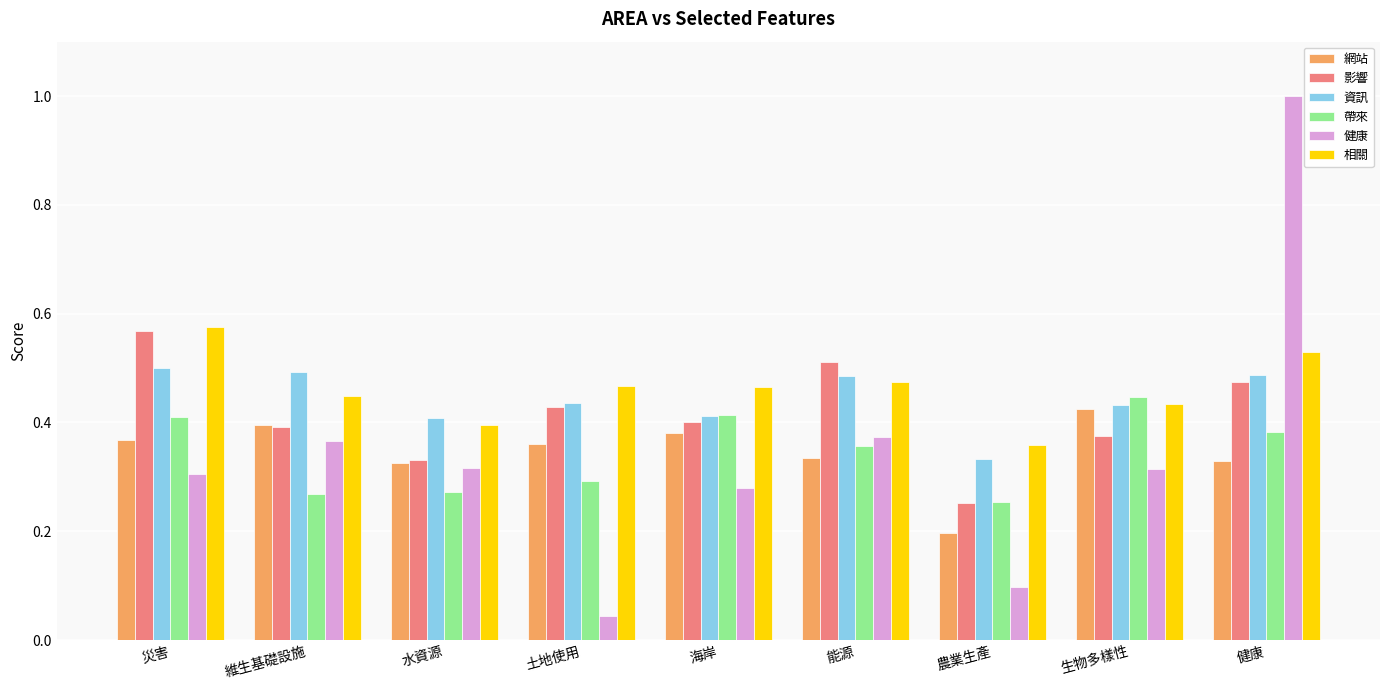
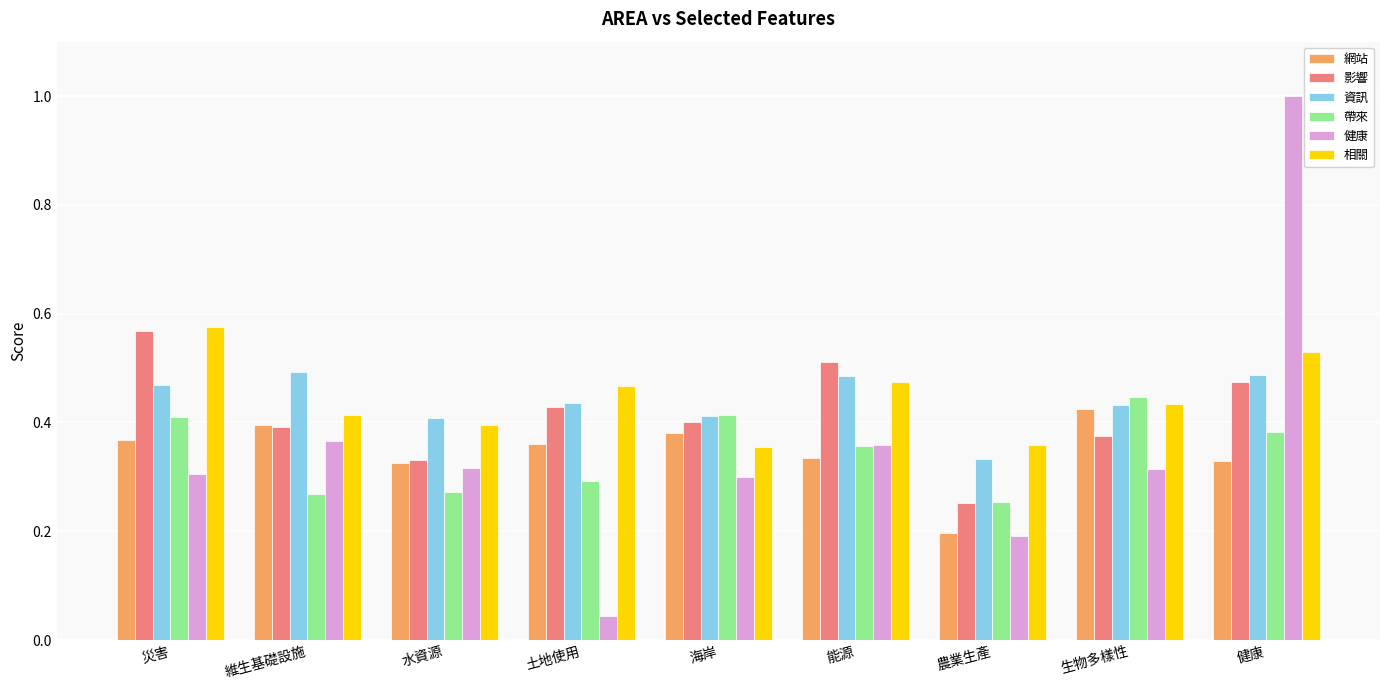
  {
    "資訊": {
-     "災害": 0.50,
+     "災害": 0.47,
      "維生基礎設施": 0.49,
      "水資源": 0.41,
      "土地使用": 0.43,
      "海岸": 0.41,
      "能源": 0.49,
      "農業生產": 0.33,
      "生物多樣性": 0.43,
      "健康": 0.49
    },
    "帶來": {
      "災害": 0.41,
      "維生基礎設施": 0.27,
      "水資源": 0.27,
      "土地使用": 0.29,
      "海岸": 0.41,
      "能源": 0.36,
      "農業生產": 0.25,
      "生物多樣性": 0.45,
      "健康": 0.38
    },
    "健康": {
      "災害": 0.31,
      "維生基礎設施": 0.37,
      "水資源": 0.32,
      "土地使用": 0.04,
-     "海岸": 0.28,
-     "能源": 0.37,
-     "農業生產": 0.10,
+     "海岸": 0.30,
+     "能源": 0.36,
+     "農業生產": 0.19,
      "生物多樣性": 0.31,
      "健康": 1.00
    },
    "相關": {
      "災害": 0.57,
-     "維生基礎設施": 0.45,
+     "維生基礎設施": 0.41,
      "水資源": 0.40,
      "土地使用": 0.47,
-     "海岸": 0.46,
+     "海岸": 0.35,
      "能源": 0.47,
      "農業生產": 0.36,
      "生物多樣性": 0.43,
      "健康": 0.53
    }
  }
